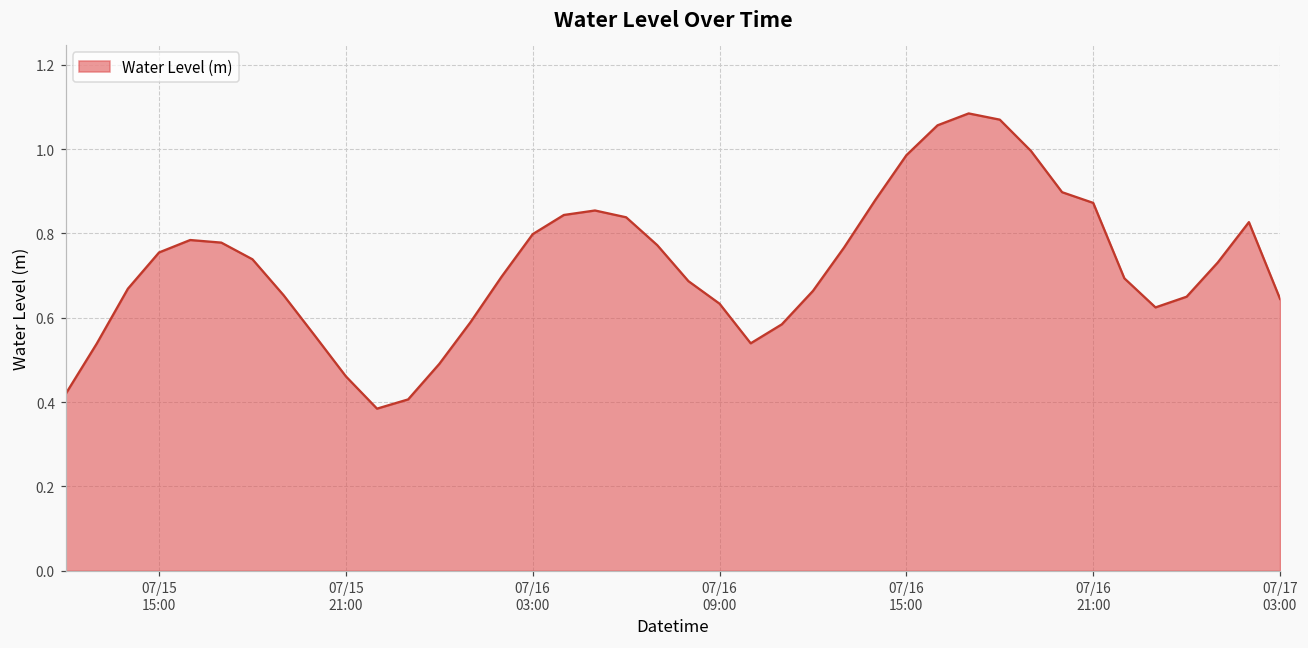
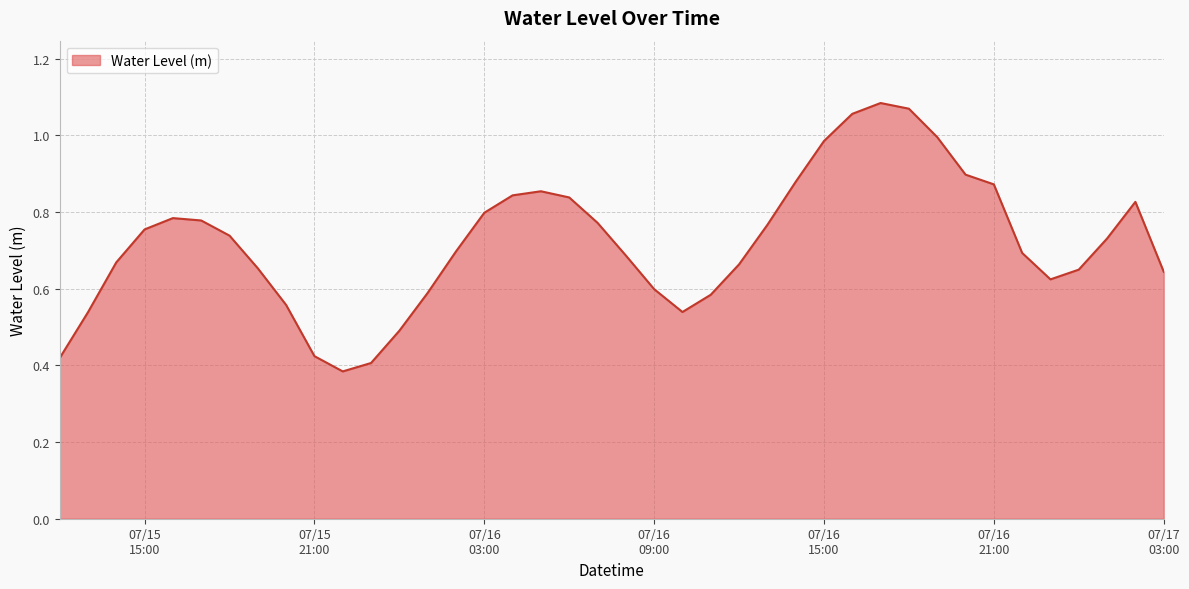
  {
    "07/15 15:00": 0.75,
-   "07/15 21:00": 0.46,
+   "07/15 21:00": 0.42,
    "07/16 03:00": 0.80,
-   "07/16 09:00": 0.63,
+   "07/16 09:00": 0.60,
    "07/16 15:00": 0.99,
    "07/16 21:00": 0.87,
    "07/17 03:00": 0.64
  }
